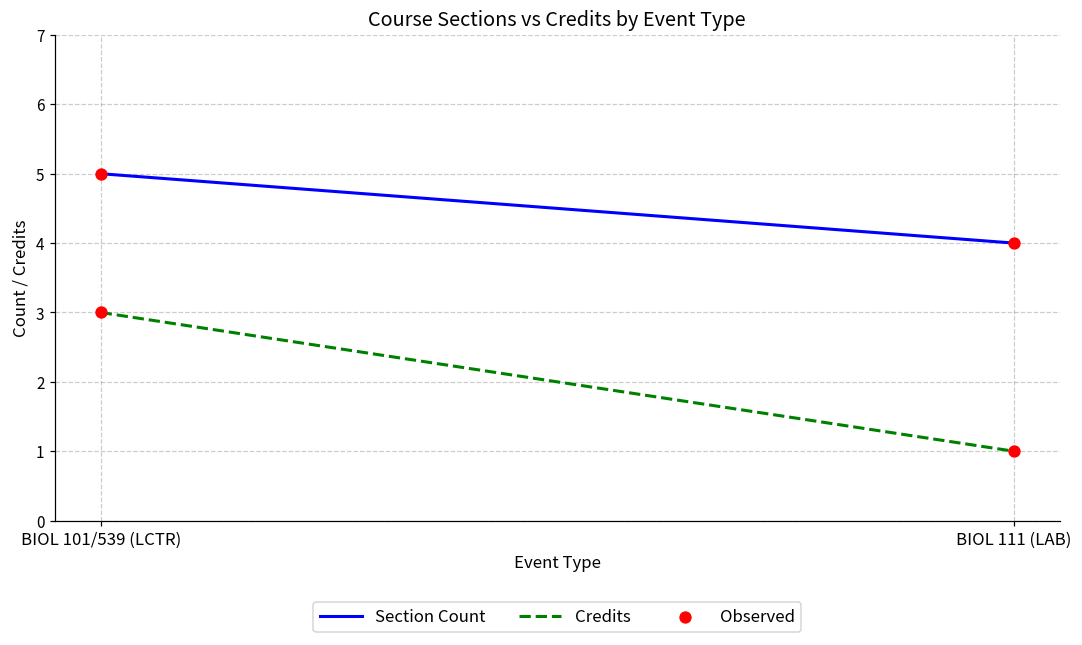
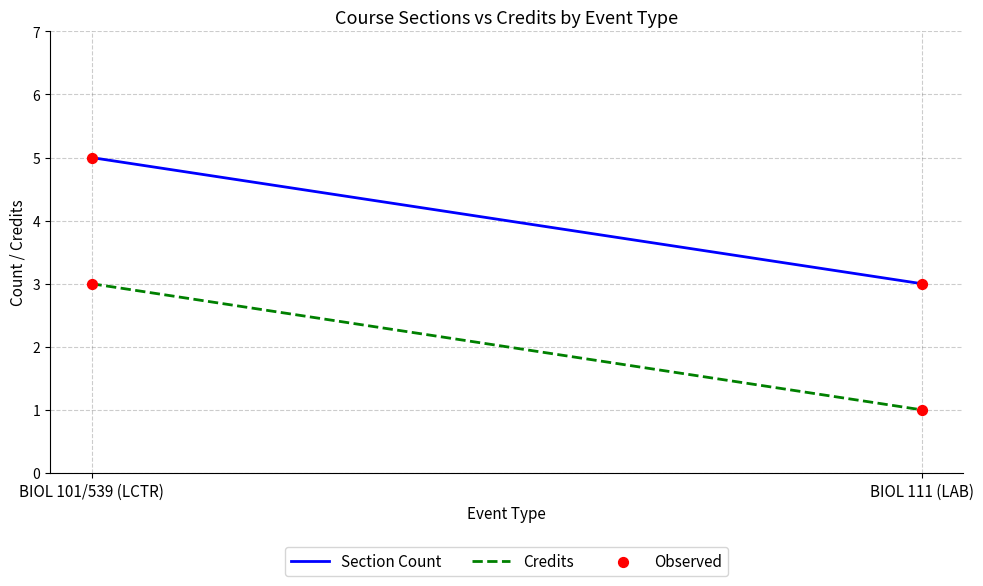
  {
    "Section Count": {
      "BIOL 101/539 (LCTR)": 5,
-     "BIOL 111 (LAB)": 4
+     "BIOL 111 (LAB)": 3
    },
    "Observed": {
      "BIOL 101/539 (LCTR)": 3,
      "BIOL 111 (LAB)": 1
    }
  }
